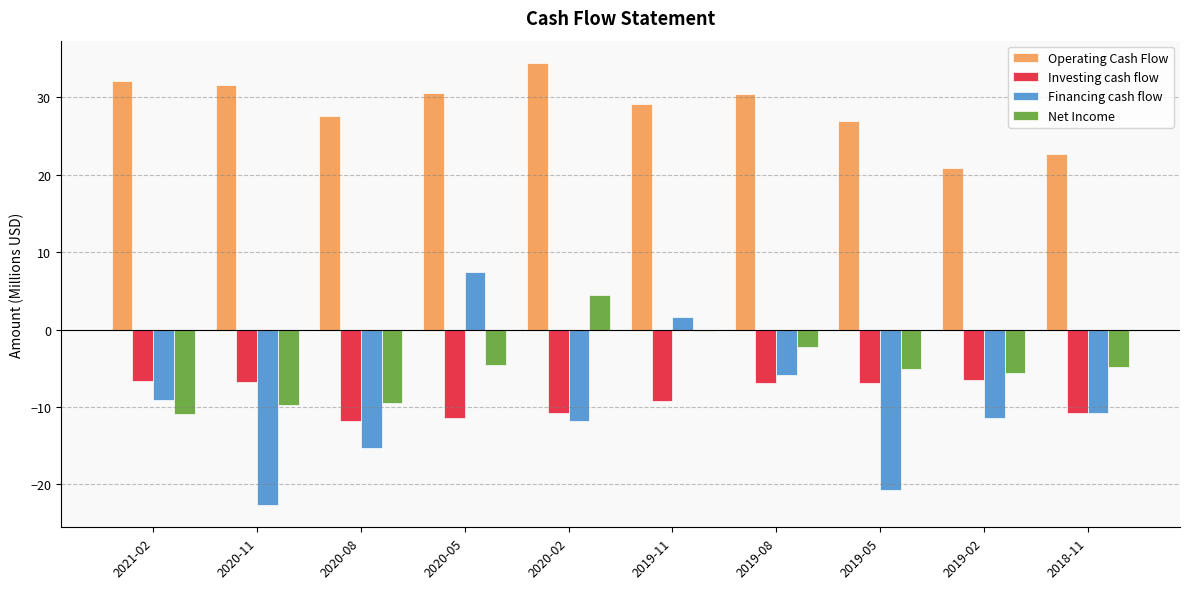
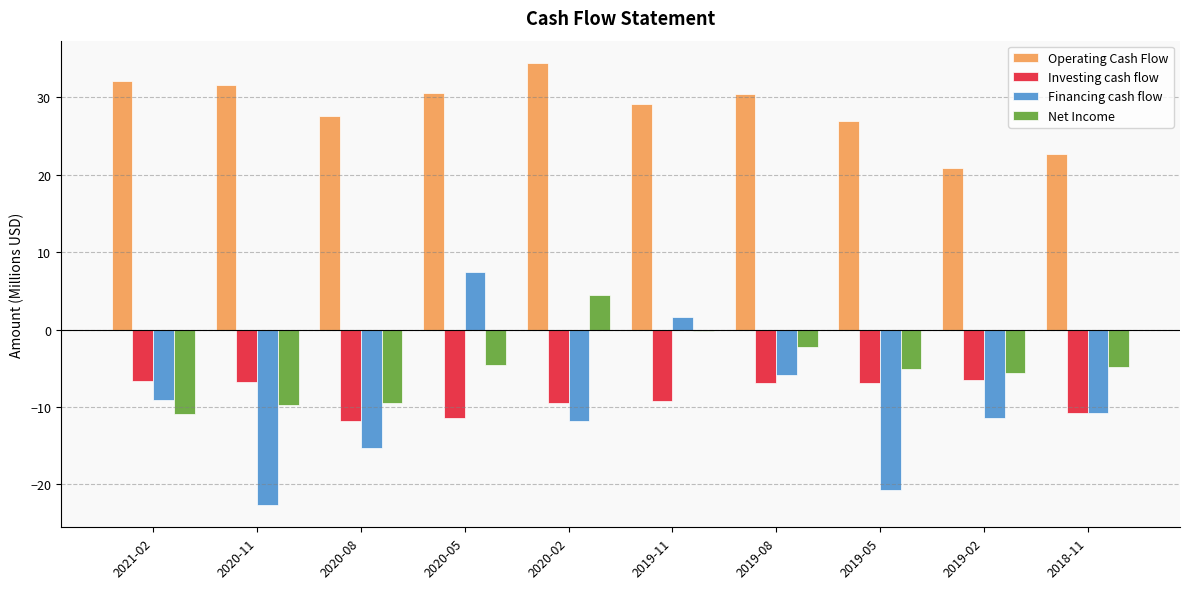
  {
    "Operating Cash Flow": {
      "2021-02": 32,
      "2020-11": 32,
      "2020-08": 28,
      "2020-05": 31,
      "2020-02": 34,
      "2019-11": 29,
      "2019-08": 30,
      "2019-05": 27,
      "2019-02": 21,
      "2018-11": 23
    },
    "Investing cash flow": {
      "2021-02": -7,
      "2020-11": -7,
      "2020-08": -12,
      "2020-05": -11,
-     "2020-02": -11,
+     "2020-02": -9,
      "2019-11": -9,
      "2019-08": -7,
      "2019-05": -7,
      "2019-02": -7,
      "2018-11": -11
    },
    "Financing cash flow": {
      "2021-02": -9,
      "2020-11": -23,
      "2020-08": -15,
      "2020-05": 7,
      "2020-02": -12,
      "2019-11": 2,
      "2019-08": -6,
      "2019-05": -21,
      "2019-02": -11,
      "2018-11": -11
    },
    "Net Income": {
      "2021-02": -11,
      "2020-11": -10,
      "2020-08": -9,
      "2020-05": -5,
      "2020-02": 4,
      "2019-08": -2,
      "2019-05": -5,
      "2019-02": -6,
      "2018-11": -5
    }
  }
